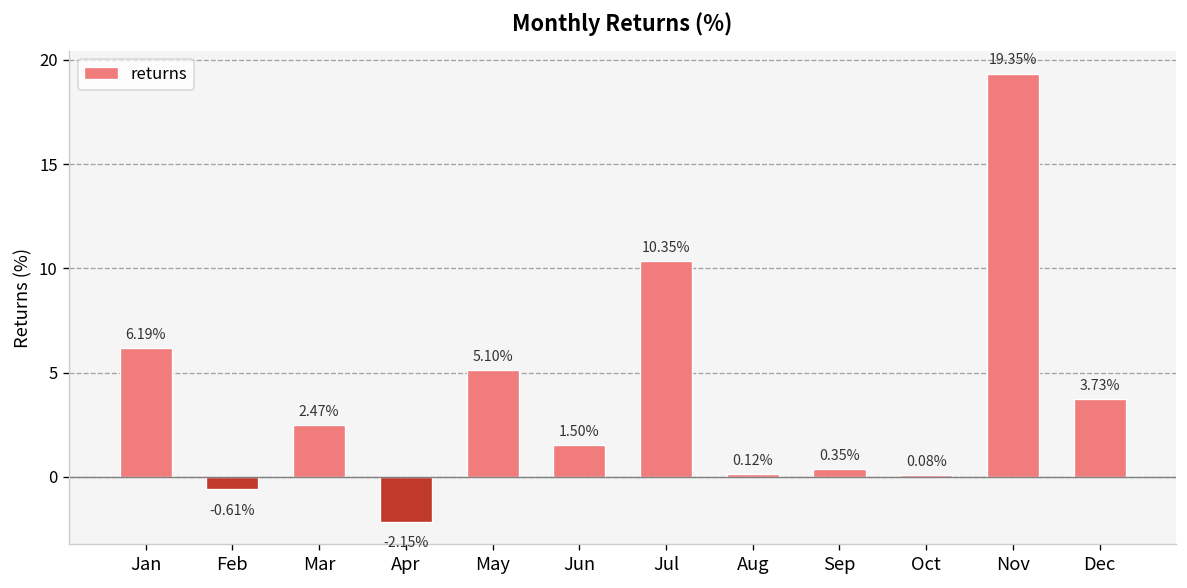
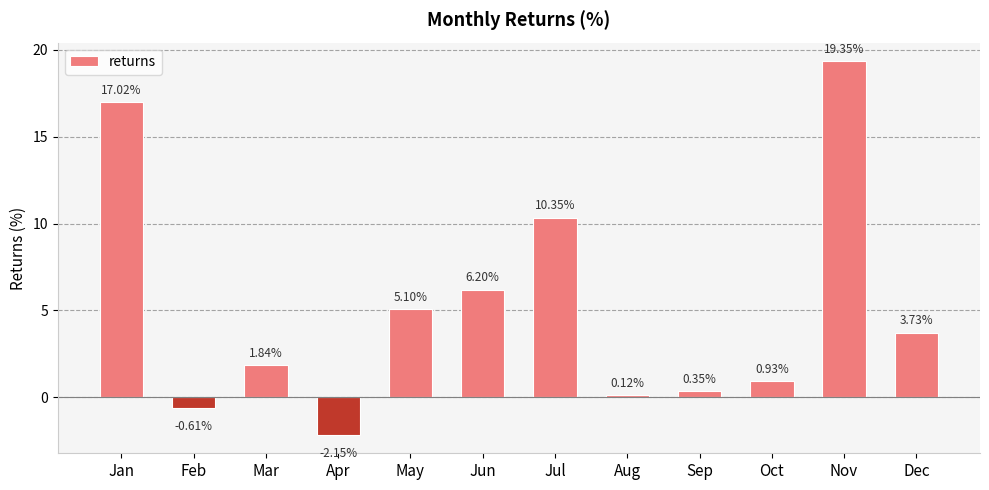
  {
-   "Jan": "6.19%",
+   "Jan": "17.02%",
    "Feb": "-0.61%",
-   "Mar": "2.47%",
+   "Mar": "1.84%",
    "Apr": "-2.15%",
    "May": "5.10%",
-   "Jun": "1.50%",
+   "Jun": "6.20%",
    "Jul": "10.35%",
    "Aug": "0.12%",
    "Sep": "0.35%",
-   "Oct": "0.08%",
+   "Oct": "0.93%",
    "Nov": "19.35%",
    "Dec": "3.73%"
  }
